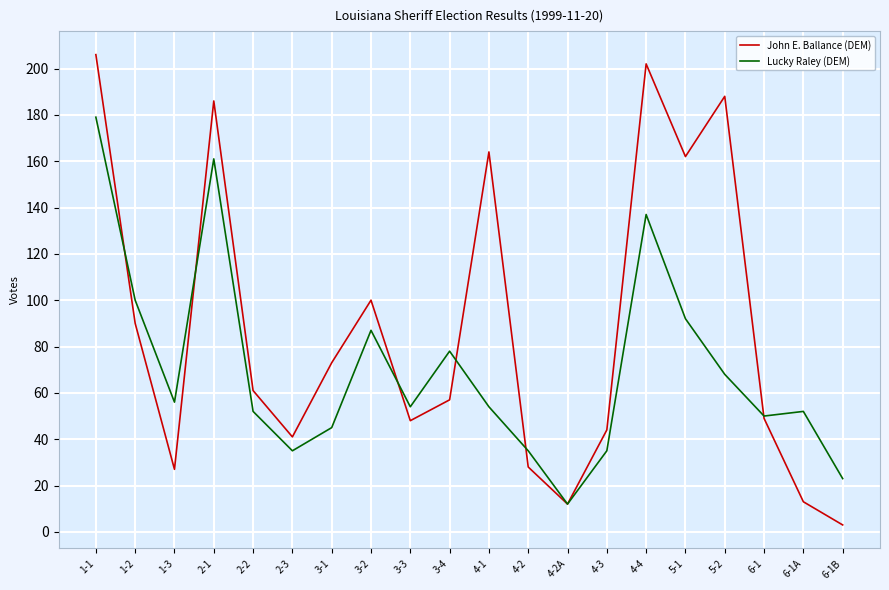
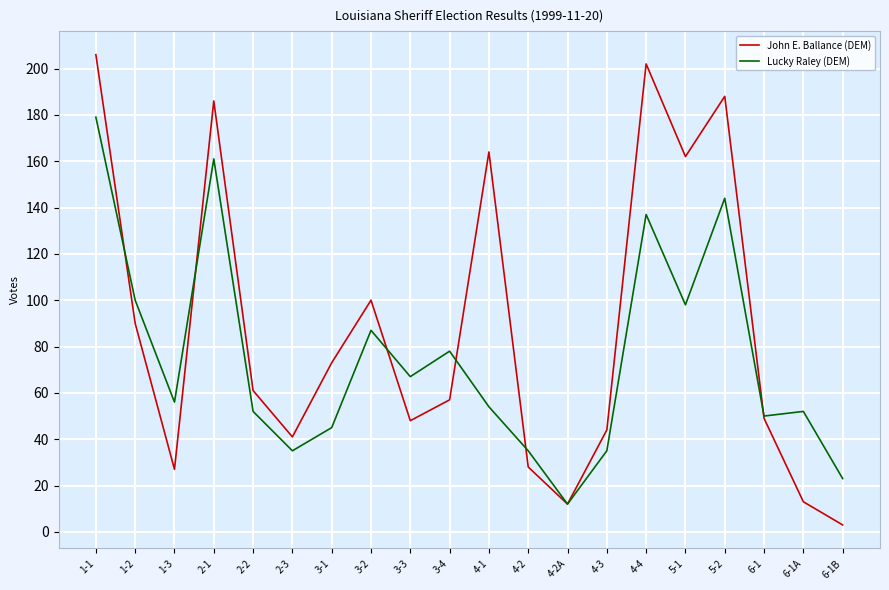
  {
    "John E. Ballance (DEM)": {
      "1-1": 206,
      "1-2": 90,
      "1-3": 27,
      "2-1": 186,
      "2-2": 61,
      "2-3": 41,
      "3-1": 73,
      "3-2": 100,
      "3-3": 48,
      "3-4": 57,
      "4-1": 164,
      "4-2": 28,
      "4-3": 44,
      "4-4": 202,
      "5-1": 162,
      "5-2": 188,
      "6-1A": 13,
      "6-1B": 3
    },
    "Lucky Raley (DEM)": {
      "1-1": 179,
      "1-2": 100,
      "1-3": 56,
      "2-1": 161,
      "2-2": 52,
      "2-3": 35,
      "3-1": 45,
      "3-2": 87,
-     "3-3": 54,
+     "3-3": 67,
      "3-4": 78,
      "4-1": 54,
      "4-2": 35,
      "4-3": 35,
      "4-4": 137,
-     "5-1": 92,
-     "5-2": 68,
+     "5-1": 98,
+     "5-2": 144,
      "6-1A": 52,
      "6-1B": 23
    }
  }
